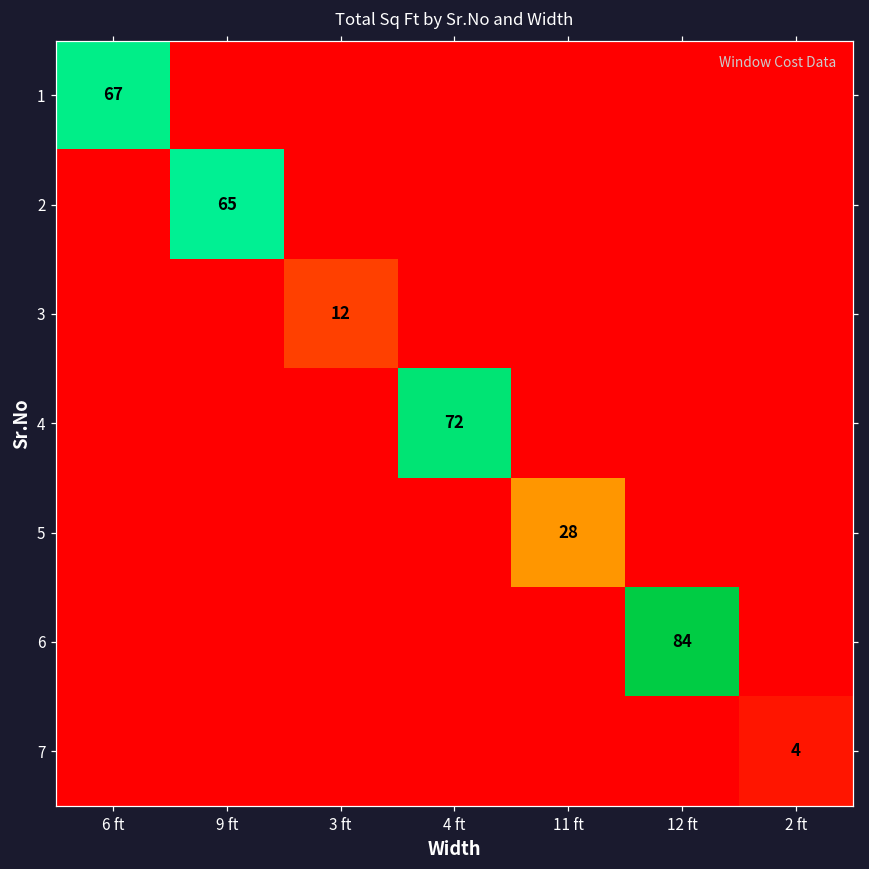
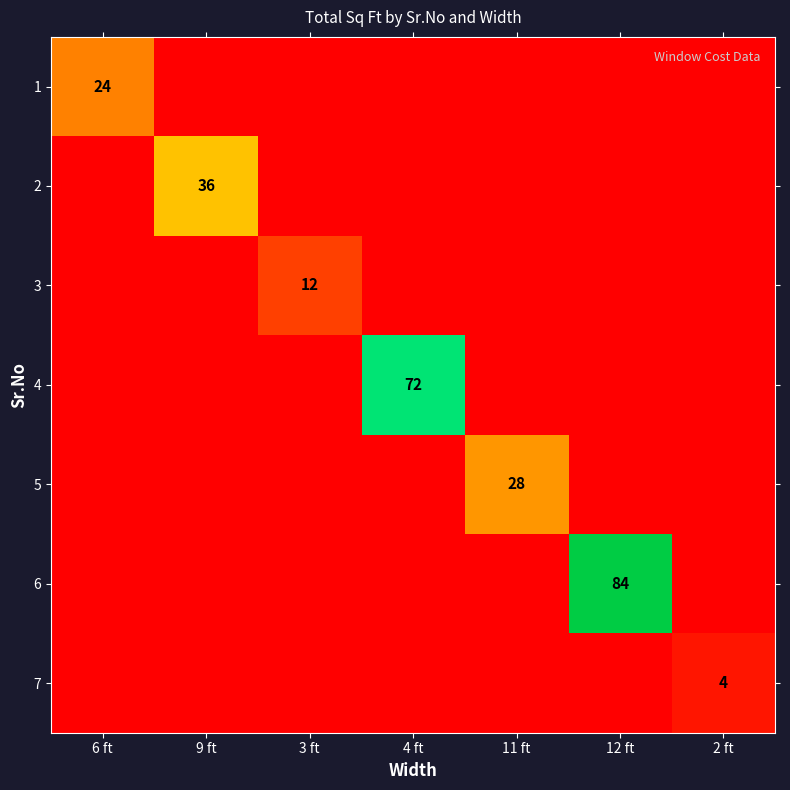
  {
    "1": {
-     "6 ft": 67
+     "6 ft": 24
    },
    "2": {
-     "9 ft": 65
+     "9 ft": 36
    },
    "3": {
      "3 ft": 12
    },
    "4": {
      "4 ft": 72
    },
    "5": {
      "11 ft": 28
    },
    "6": {
      "12 ft": 84
    },
    "7": {
      "2 ft": 4
    }
  }
